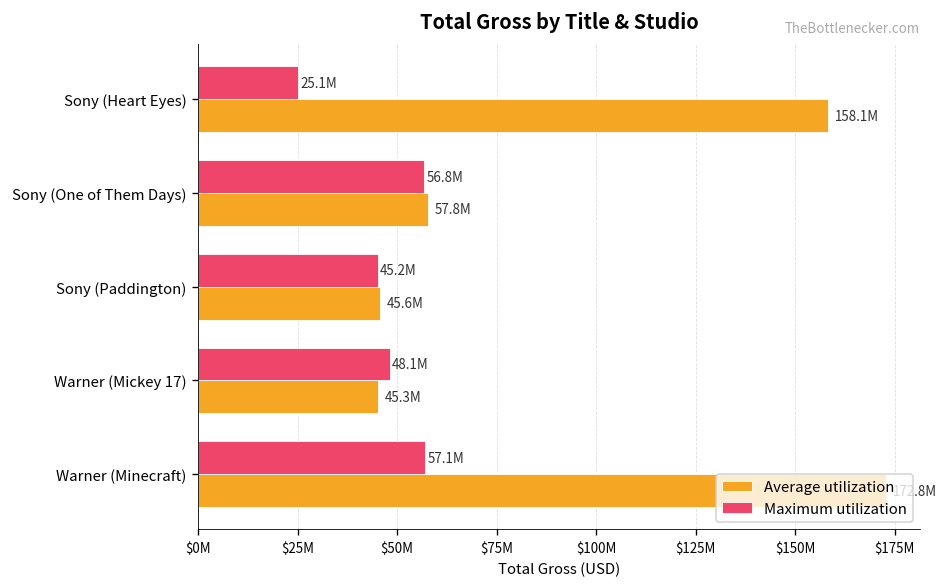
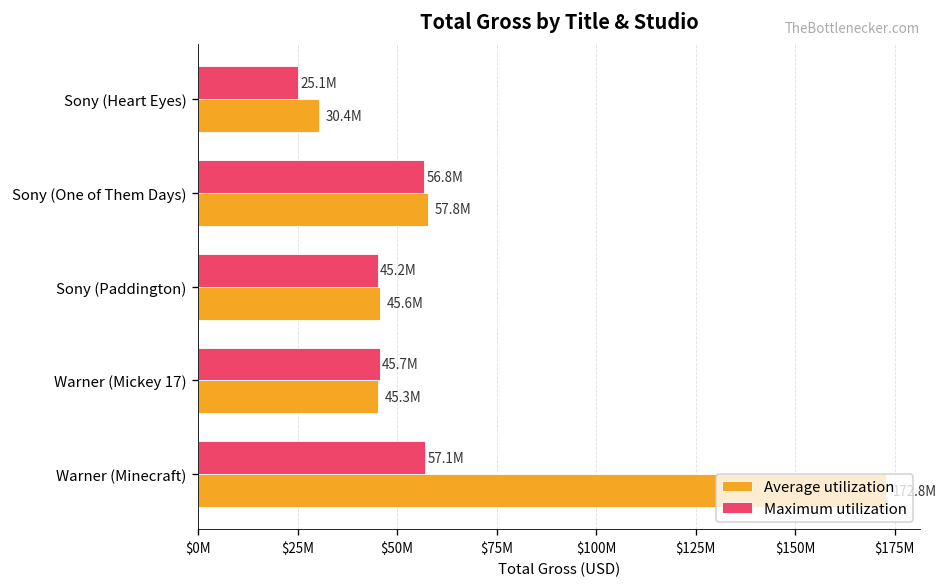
  {
    "Average utilization": {
-     "Sony (Heart Eyes)": "158.1M",
+     "Sony (Heart Eyes)": "30.4M",
      "Sony (One of Them Days)": "57.8M",
      "Sony (Paddington)": "45.6M",
      "Warner (Mickey 17)": "45.3M"
    },
    "Maximum utilization": {
      "Sony (Heart Eyes)": "25.1M",
      "Sony (One of Them Days)": "56.8M",
      "Sony (Paddington)": "45.2M",
-     "Warner (Mickey 17)": "48.1M",
+     "Warner (Mickey 17)": "45.7M",
      "Warner (Minecraft)": "57.1M"
    }
  }
